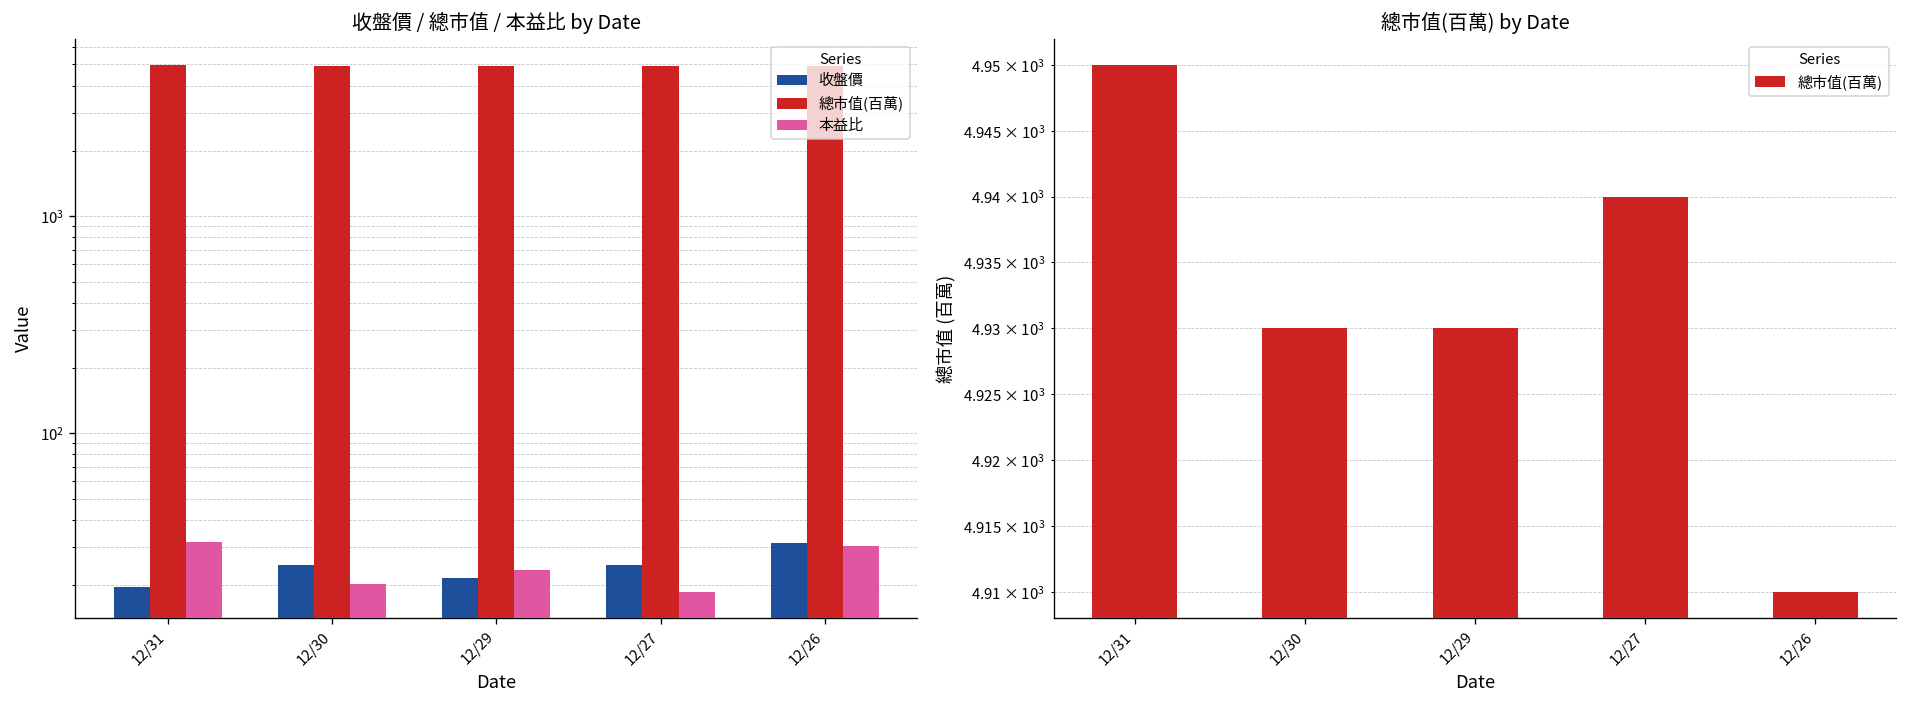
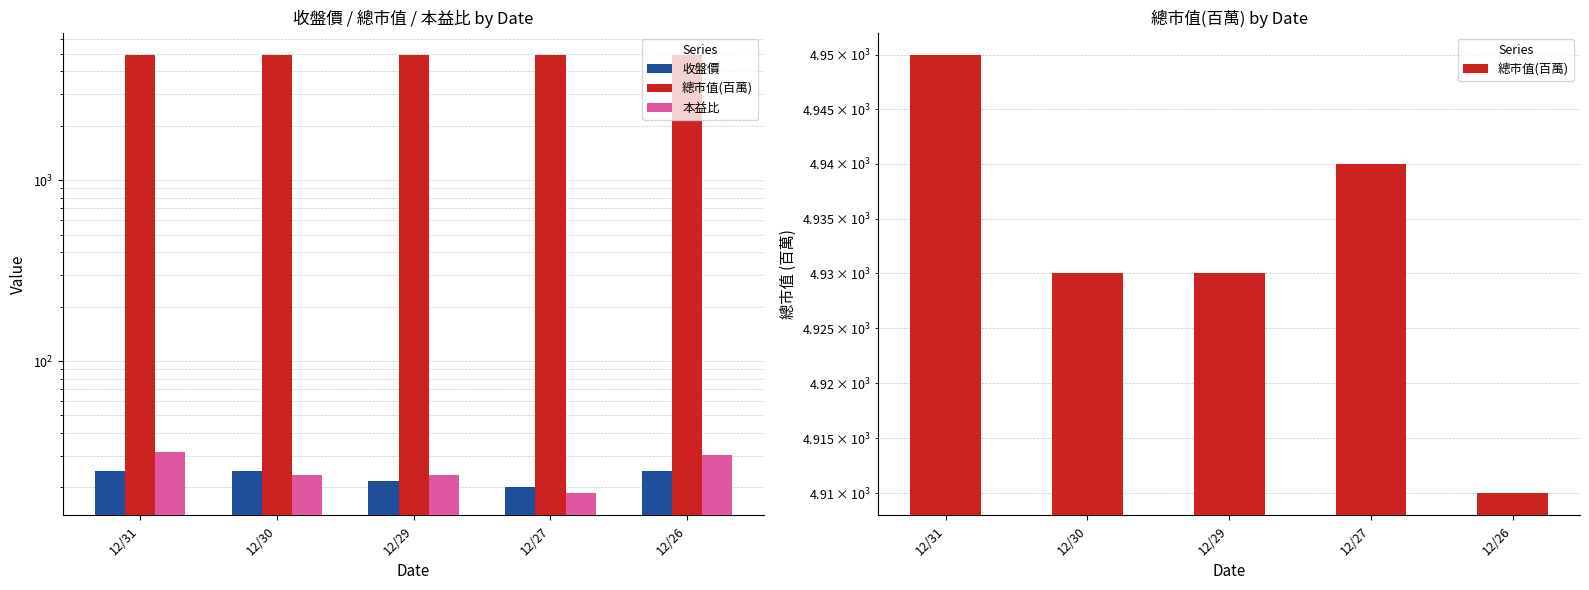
  {
    "收盤價 / 總市值 / 本益比 by Date": {
      "收盤價": {
-       "12/31": 20,
+       "12/31": 25,
        "12/30": 25,
        "12/29": 22,
-       "12/27": 25,
-       "12/26": 31
+       "12/27": 20,
+       "12/26": 25
      },
      "總市值(百萬)": {
        "12/31": 5000,
        "12/30": 4900,
        "12/29": 4900,
        "12/27": 4900
      },
      "本益比": {
        "12/31": 31,
-       "12/30": 20,
+       "12/30": 23,
        "12/29": 23,
        "12/27": 19,
        "12/26": 30
      }
    }
  }
